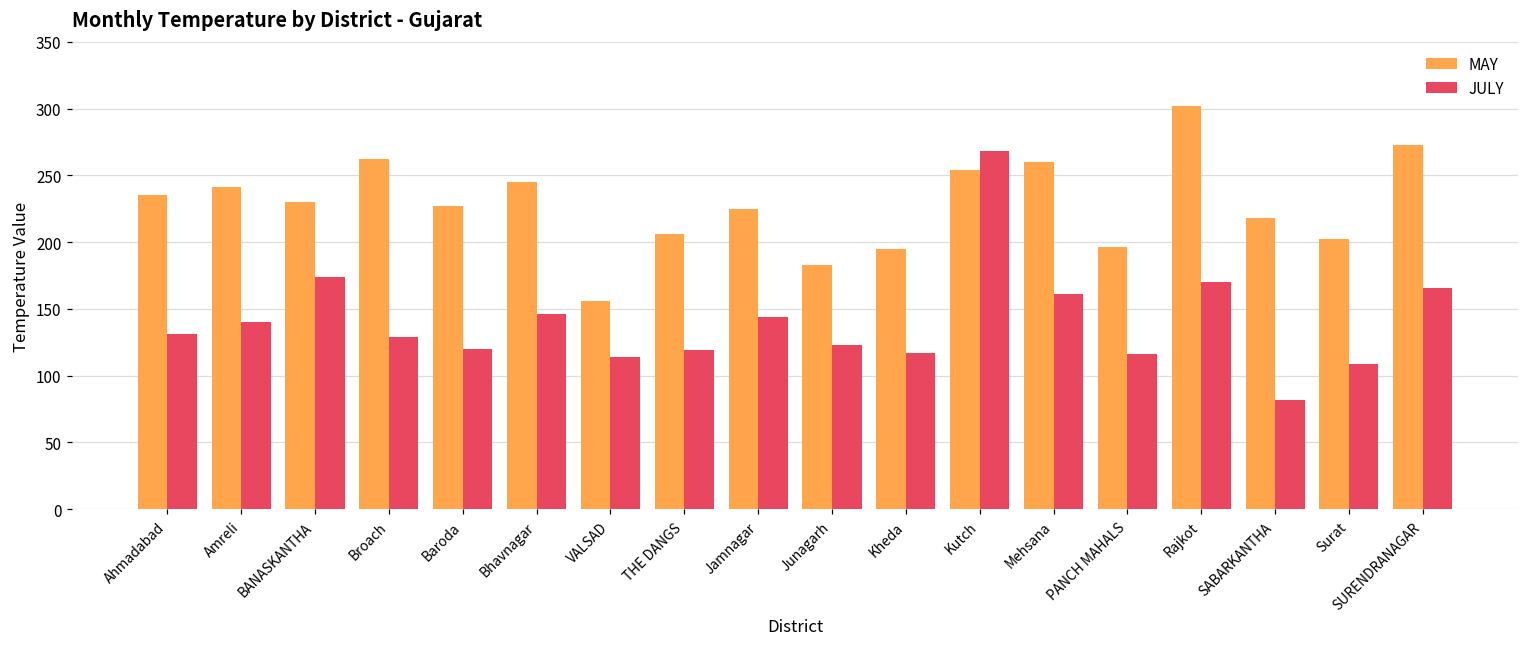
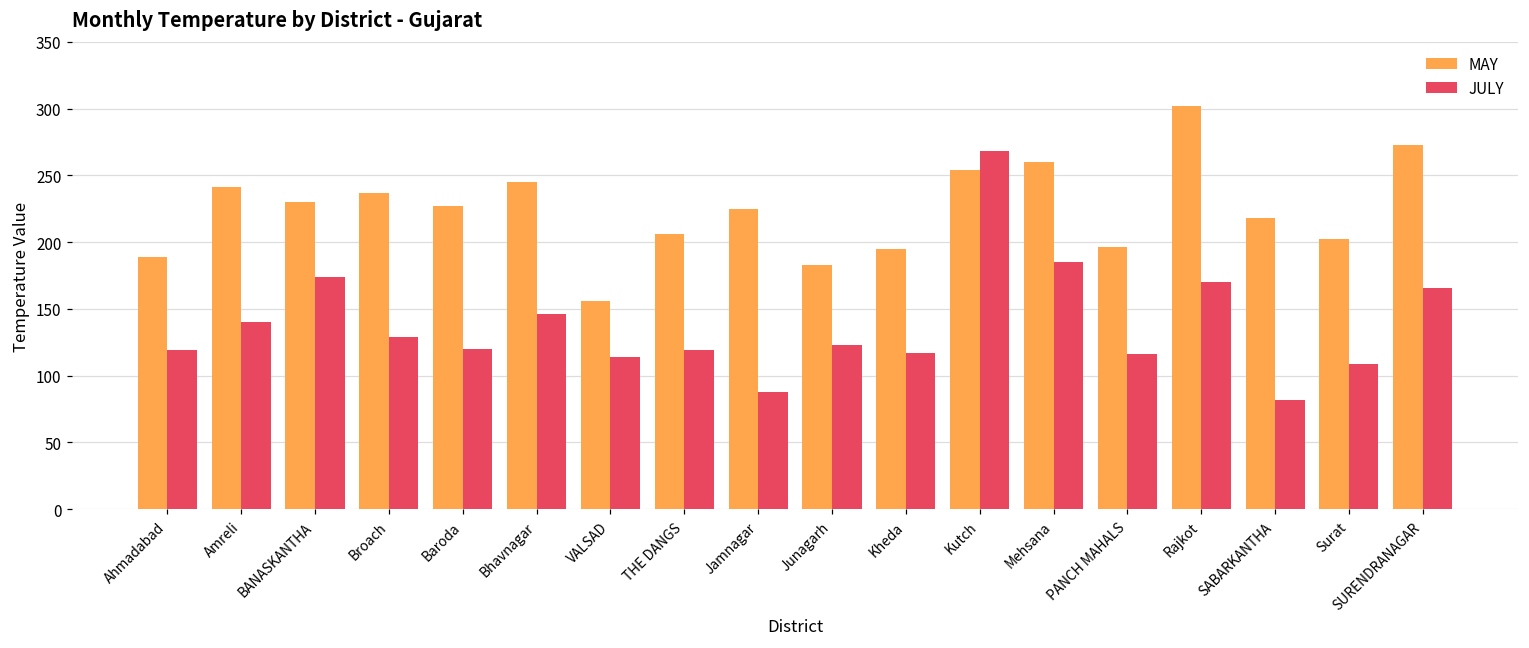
  {
    "MAY": {
-     "Ahmadabad": 235,
+     "Ahmadabad": 189,
      "Amreli": 241,
      "BANASKANTHA": 230,
-     "Broach": 262,
+     "Broach": 237,
      "Baroda": 227,
      "Bhavnagar": 245,
      "VALSAD": 156,
      "THE DANGS": 206,
      "Jamnagar": 225,
      "Junagarh": 183,
      "Kheda": 195,
      "Kutch": 254,
      "Mehsana": 260,
      "PANCH MAHALS": 196,
      "Rajkot": 302,
      "SABARKANTHA": 218,
      "Surat": 202,
      "SURENDRANAGAR": 273
    },
    "JULY": {
-     "Ahmadabad": 131,
+     "Ahmadabad": 119,
      "Amreli": 140,
      "BANASKANTHA": 174,
      "Broach": 129,
      "Baroda": 120,
      "Bhavnagar": 146,
      "VALSAD": 114,
      "THE DANGS": 119,
-     "Jamnagar": 144,
+     "Jamnagar": 88,
      "Junagarh": 123,
      "Kheda": 117,
      "Kutch": 268,
-     "Mehsana": 161,
+     "Mehsana": 185,
      "PANCH MAHALS": 116,
      "Rajkot": 170,
      "SABARKANTHA": 82,
      "Surat": 109,
      "SURENDRANAGAR": 166
    }
  }
